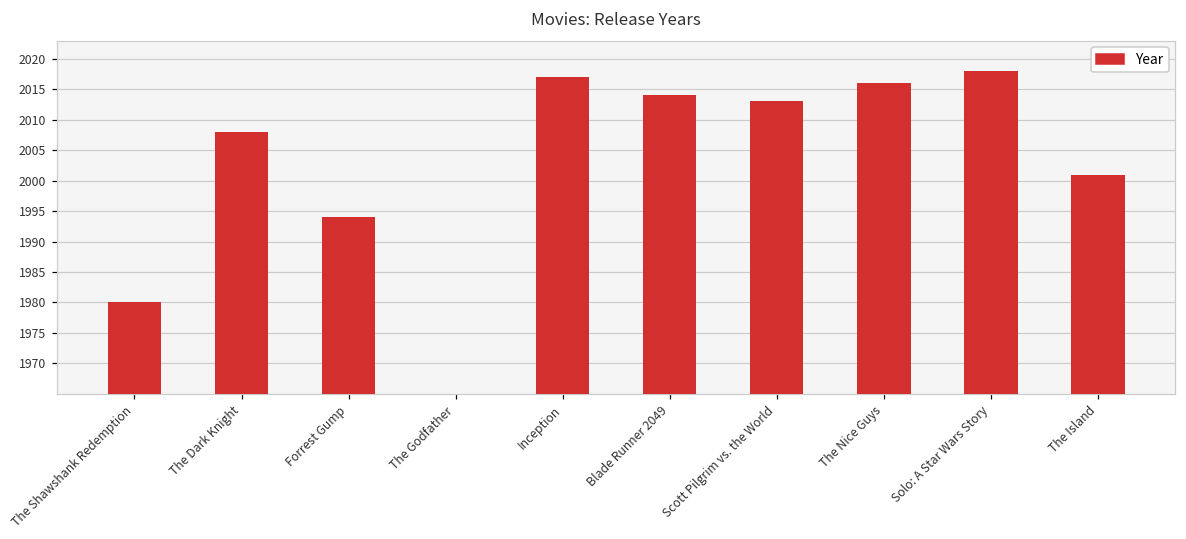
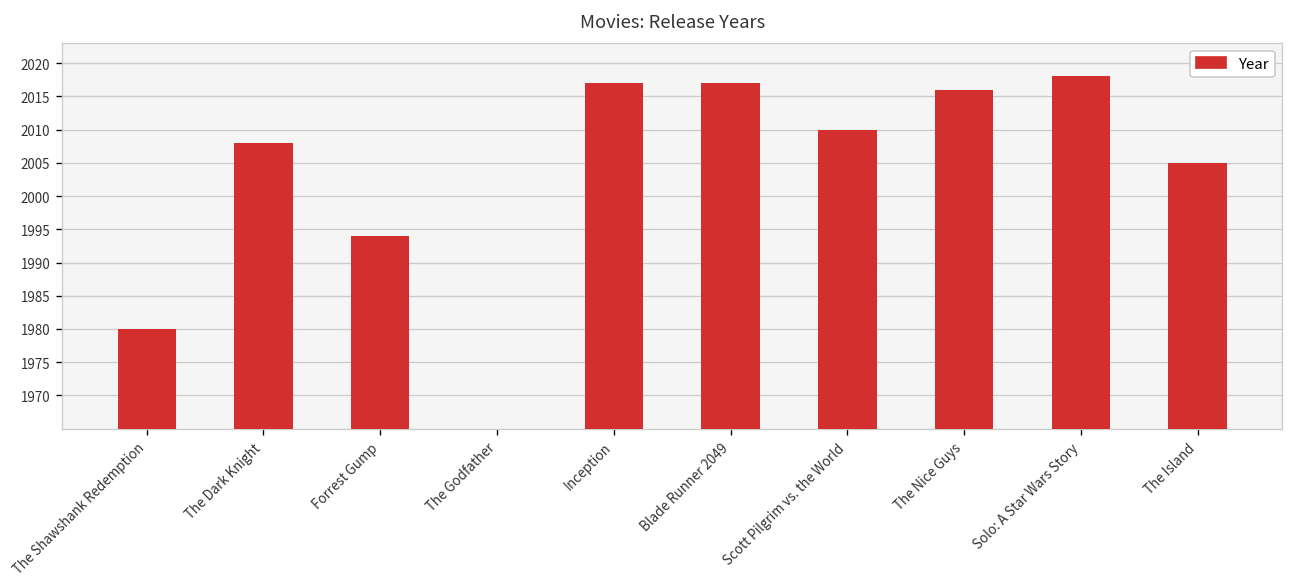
  {
    "The Shawshank Redemption": 1980,
    "The Dark Knight": 2008,
    "Forrest Gump": 1994,
    "Inception": 2017,
-   "Blade Runner 2049": 2014,
-   "Scott Pilgrim vs. the World": 2013,
+   "Blade Runner 2049": 2017,
+   "Scott Pilgrim vs. the World": 2010,
    "The Nice Guys": 2016,
    "Solo: A Star Wars Story": 2018,
-   "The Island": 2001
+   "The Island": 2005
  }
